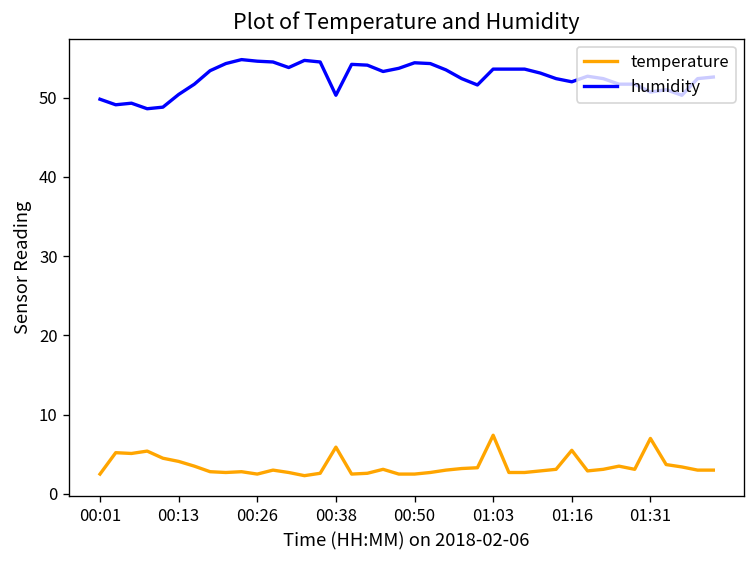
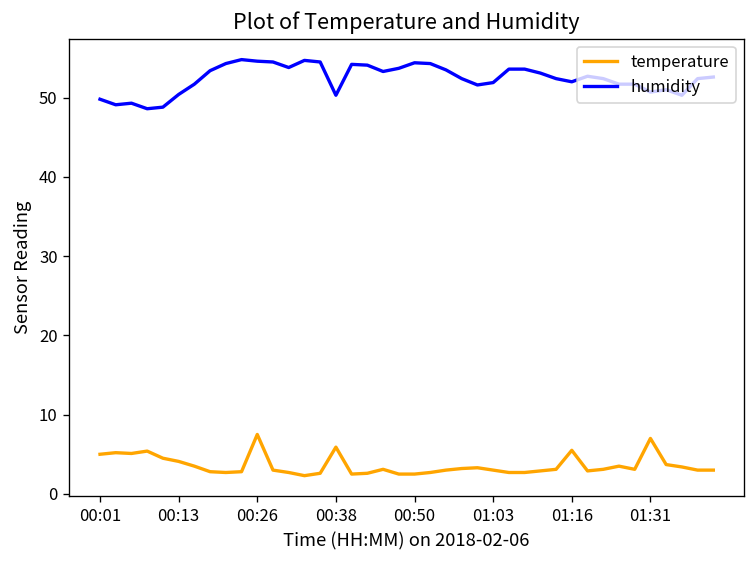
  {
    "temperature": {
-     "00:01": 3,
+     "00:01": 5,
      "00:13": 4,
-     "00:26": 3,
+     "00:26": 8,
      "00:38": 6,
      "00:50": 3,
-     "01:03": 7,
+     "01:03": 3,
      "01:16": 6,
      "01:31": 7
    },
    "humidity": {
      "00:01": 50,
      "00:13": 50,
      "00:26": 55,
      "00:38": 50,
      "00:50": 54,
-     "01:03": 54,
+     "01:03": 52,
      "01:16": 52
    }
  }
